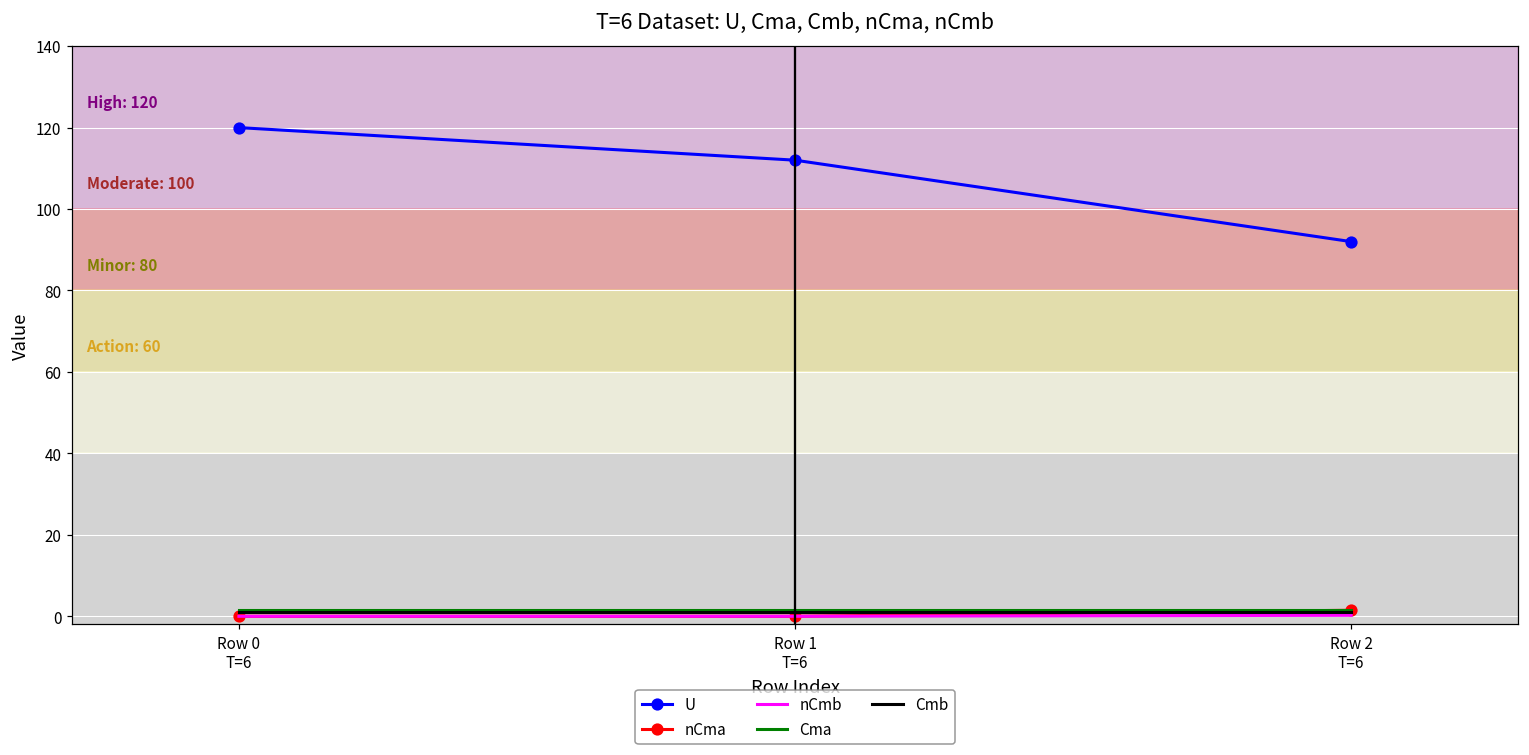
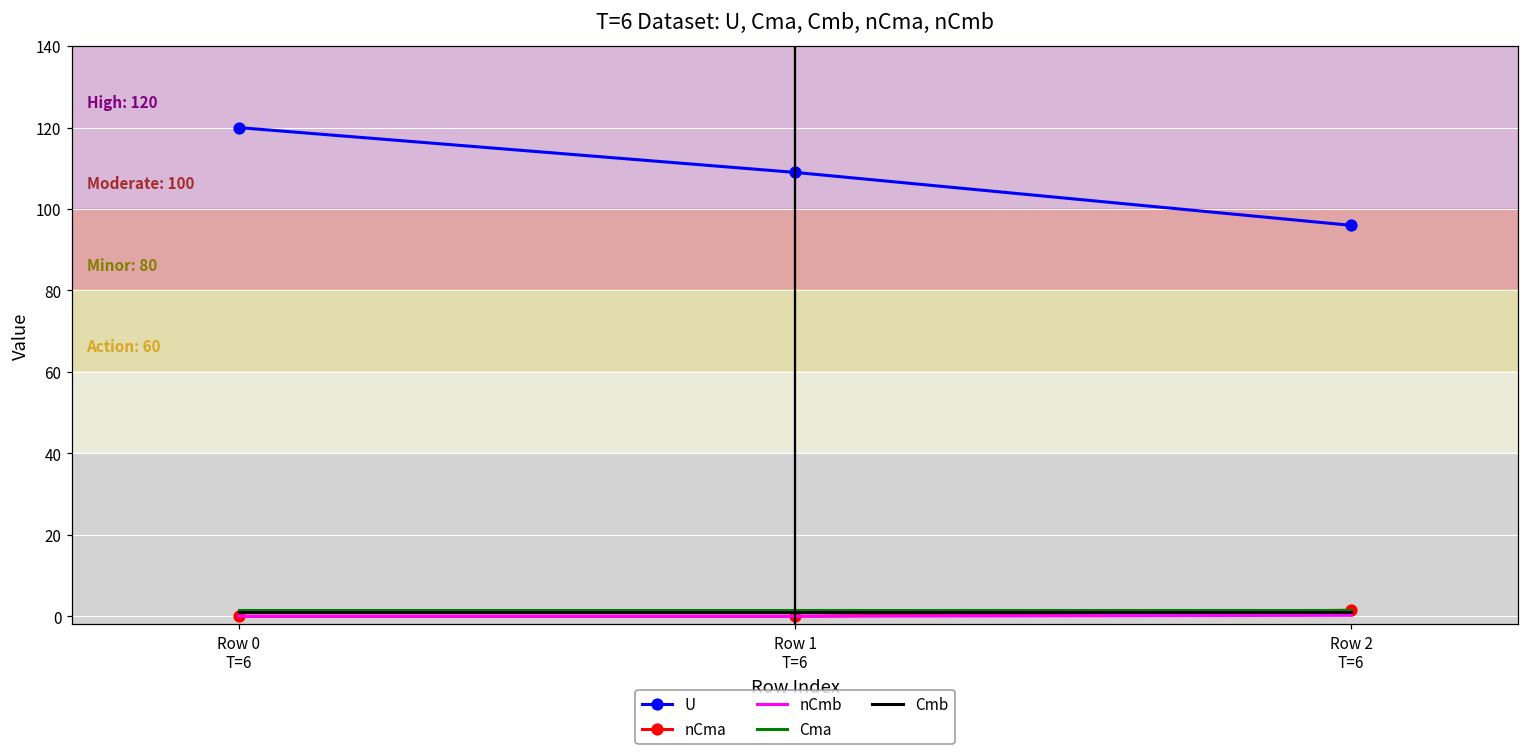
  {
    "U": {
      "Row 0 T=6": 120,
-     "Row 1 T=6": 112,
-     "Row 2 T=6": 92
+     "Row 1 T=6": 109,
+     "Row 2 T=6": 96
    },
    "nCmb": {
      "Row 2 T=6": 0
    }
  }
